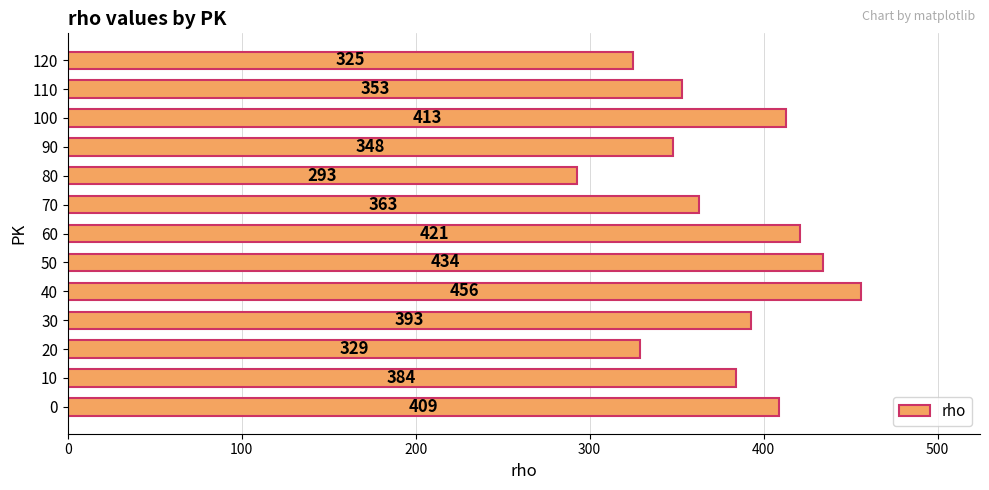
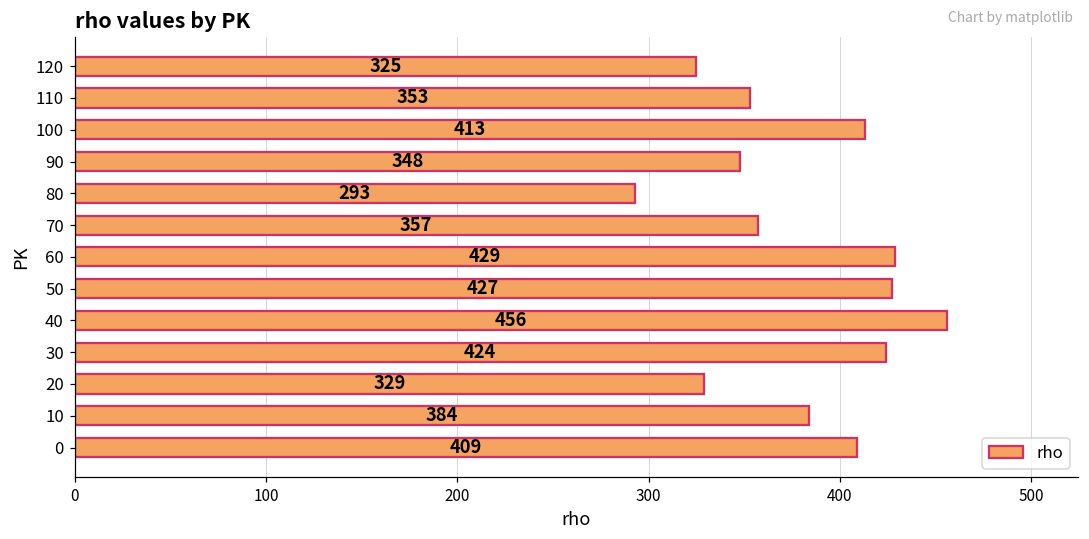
  {
    "120": 325,
    "110": 353,
    "100": 413,
    "90": 348,
    "80": 293,
-   "70": 363,
-   "60": 421,
-   "50": 434,
+   "70": 357,
+   "60": 429,
+   "50": 427,
    "40": 456,
-   "30": 393,
+   "30": 424,
    "20": 329,
    "10": 384,
    "0": 409
  }
